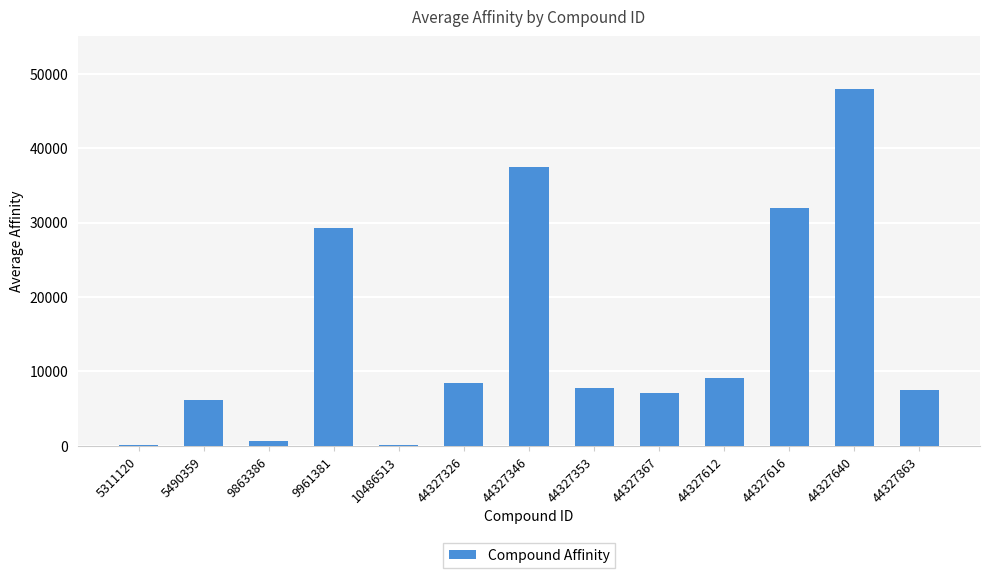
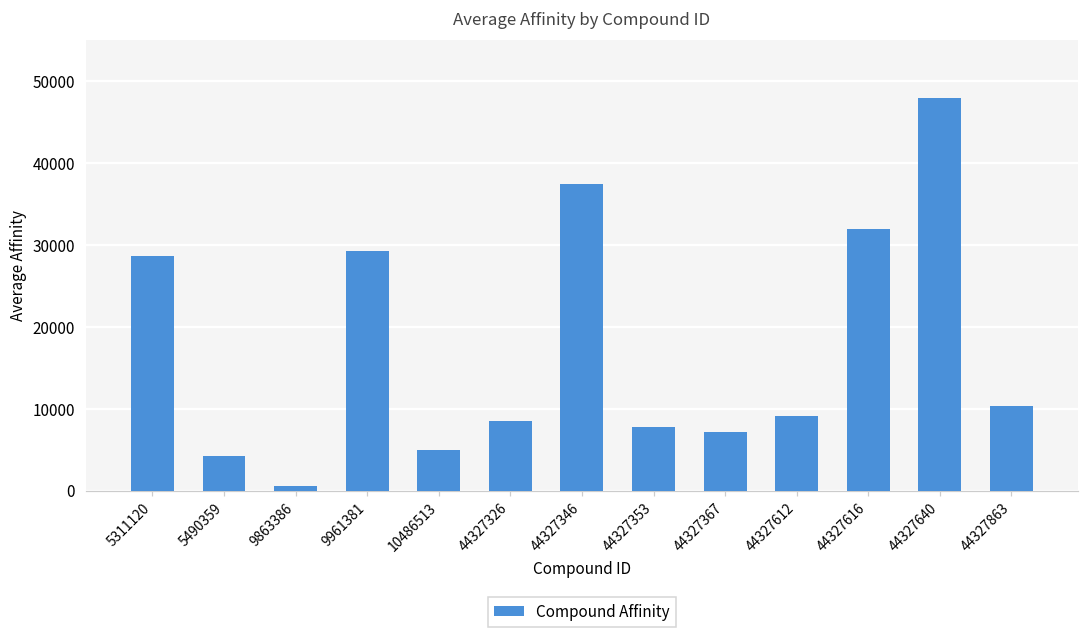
  {
-   "5311120": 0,
-   "5490359": 6000,
+   "5311120": 29000,
+   "5490359": 4000,
    "9863386": 1000,
    "9961381": 29000,
-   "10486513": 0,
+   "10486513": 5000,
    "44327326": 8000,
    "44327346": 37000,
    "44327353": 8000,
    "44327367": 7000,
    "44327612": 9000,
    "44327616": 32000,
    "44327640": 48000,
-   "44327863": 7000
+   "44327863": 10000
  }
